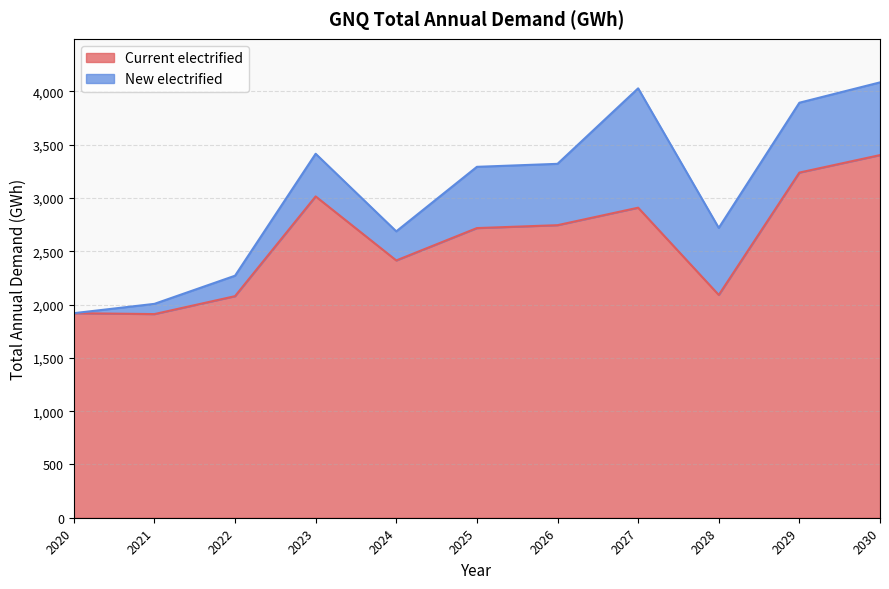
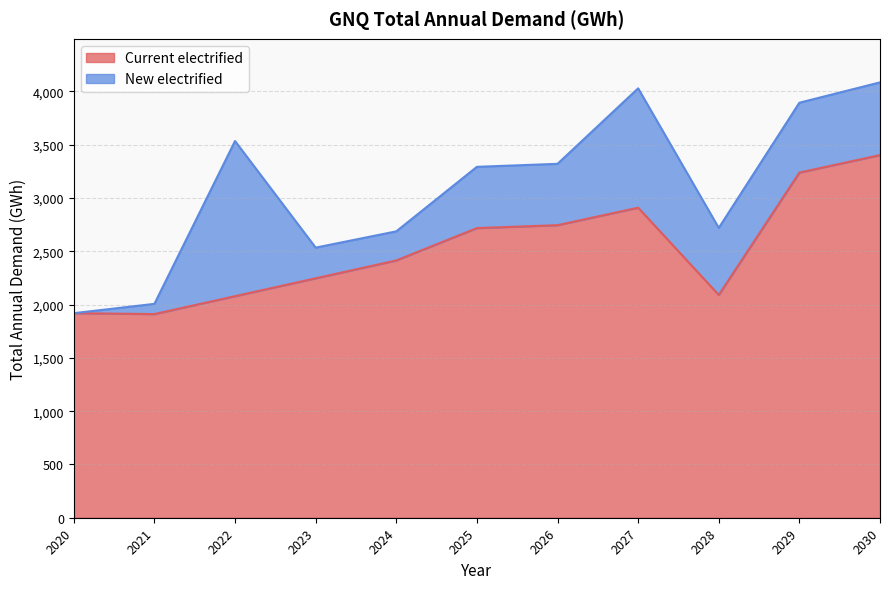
  {
    "Current electrified": {
      "2021": "1,910",
      "2022": "2,080",
-     "2023": "3,010",
+     "2023": "2,250",
      "2024": "2,410",
      "2025": "2,720",
      "2026": "2,750",
      "2027": "2,910",
      "2028": "2,090",
      "2029": "3,240",
      "2030": "3,400"
    },
    "New electrified": {
      "2021": "100",
-     "2022": "190",
-     "2023": "400",
+     "2022": "1,460",
+     "2023": "290",
      "2024": "270",
      "2025": "570",
      "2026": "580",
      "2027": "1,120",
      "2028": "630",
      "2029": "660",
      "2030": "680"
    }
  }
